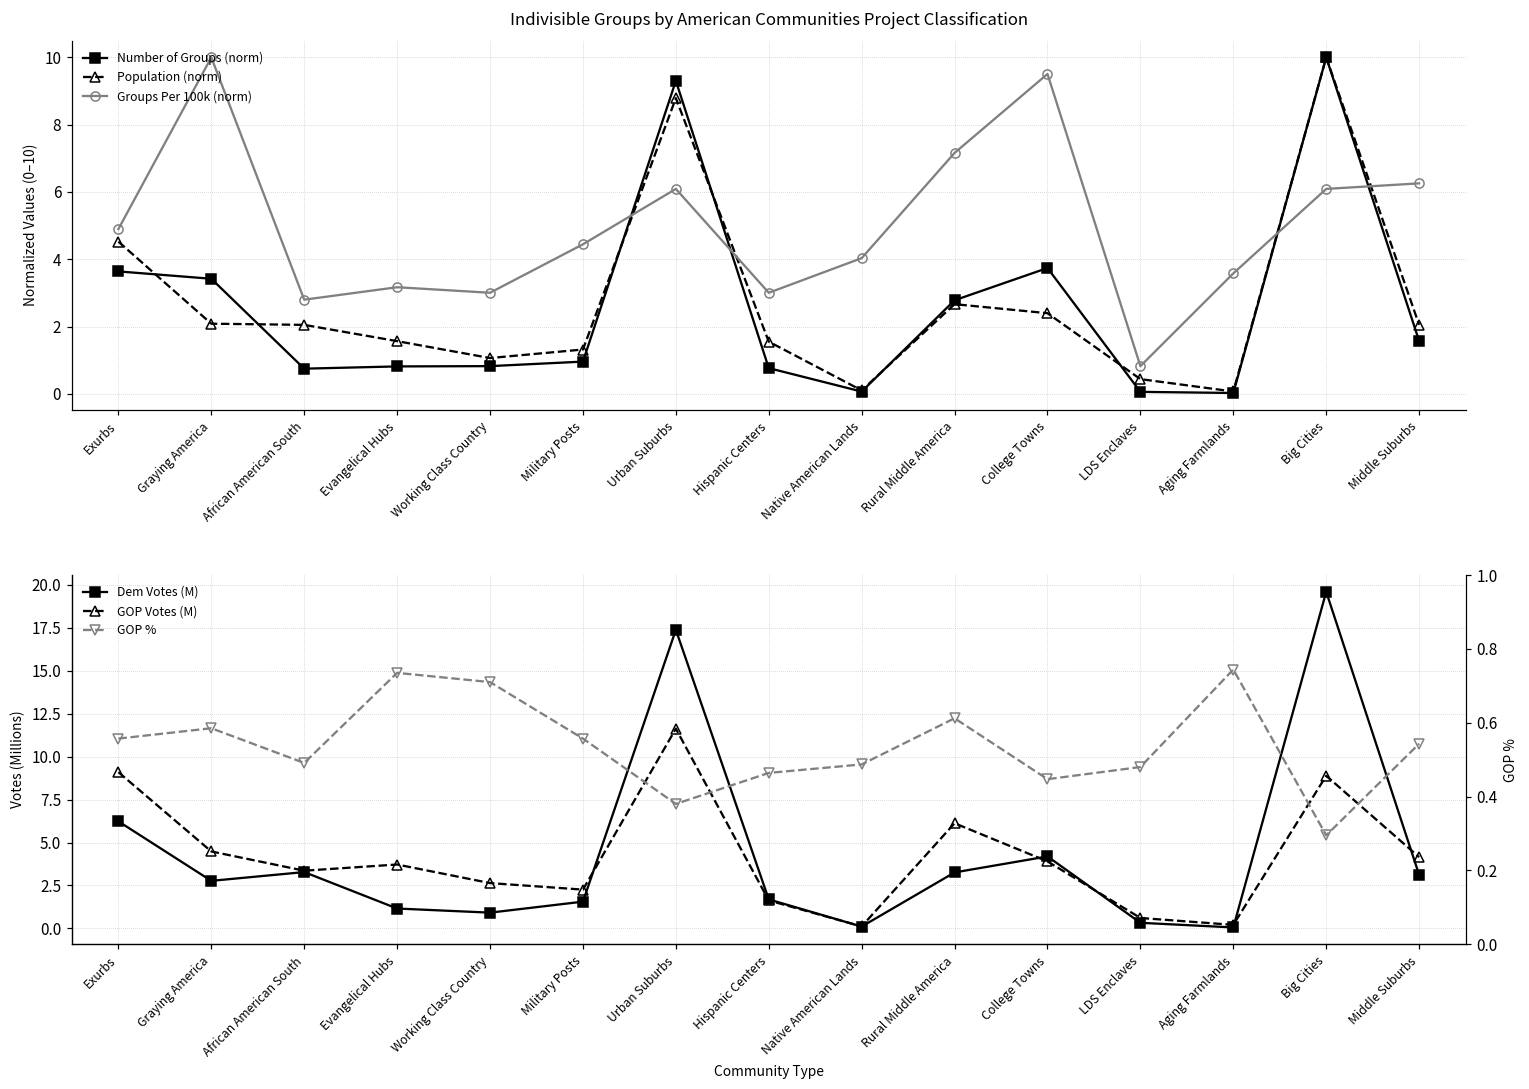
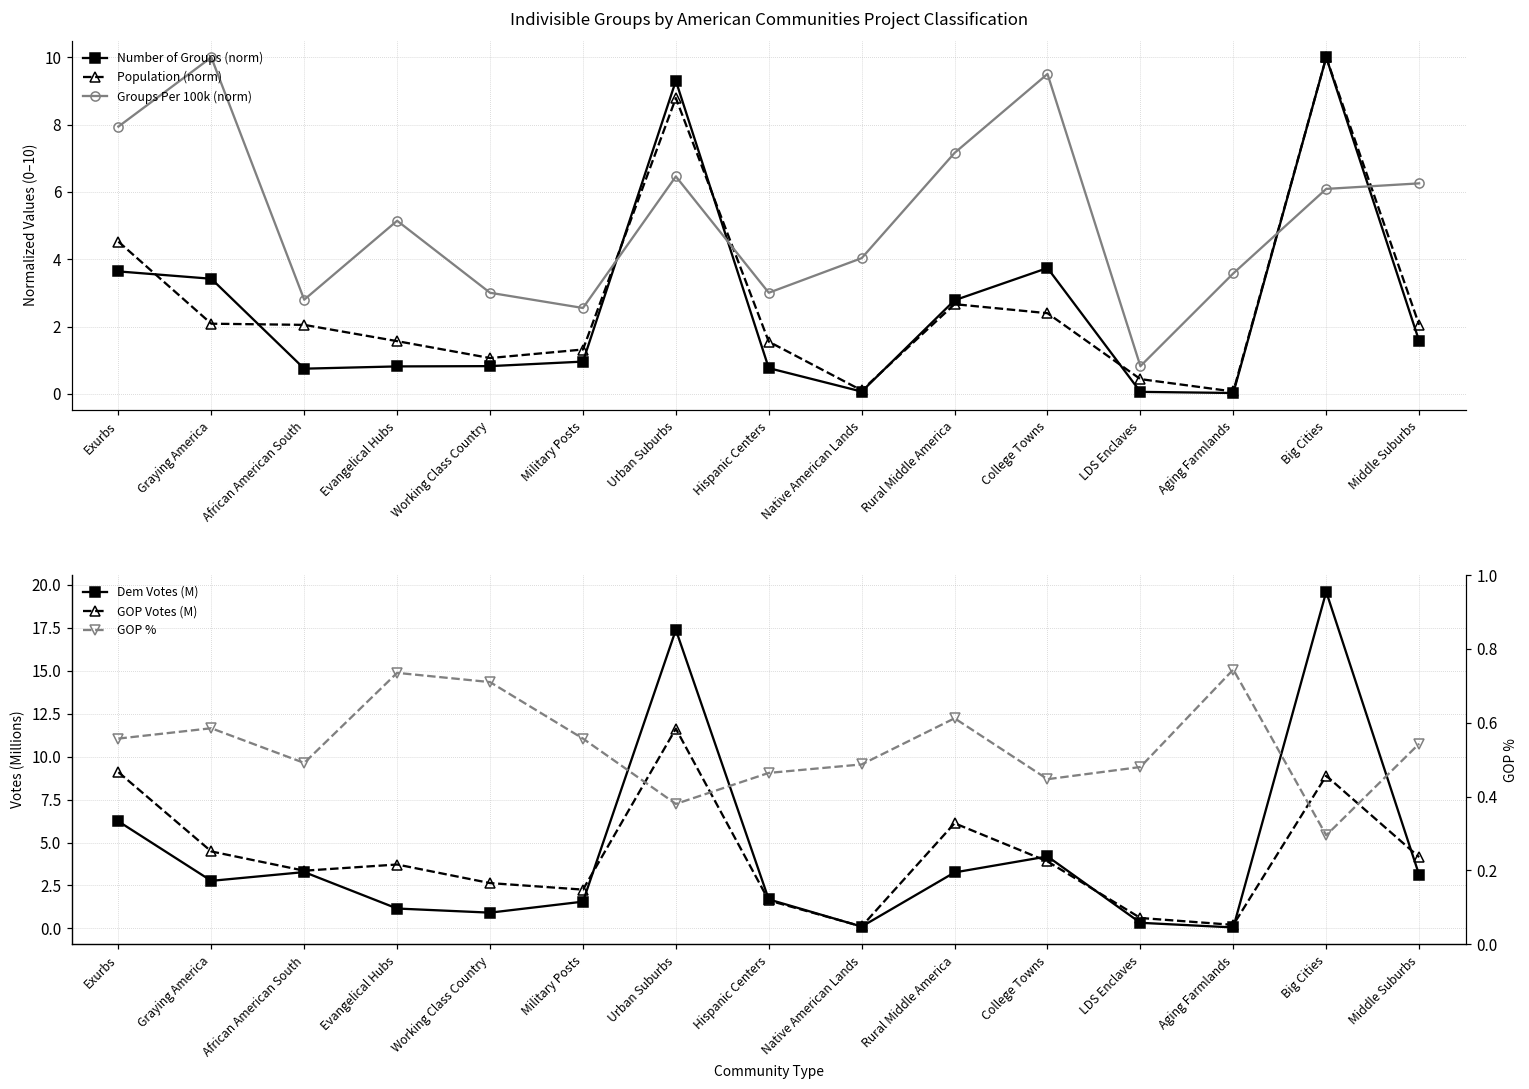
  {
    "Indivisible Groups by American Communities Project Classification": {
      "Groups Per 100k (norm)": {
-       "Exurbs": 4.9,
+       "Exurbs": 7.9,
        "Graying America": 10.0,
        "African American South": 2.8,
-       "Evangelical Hubs": 3.2,
+       "Evangelical Hubs": 5.1,
        "Working Class Country": 3.0,
-       "Military Posts": 4.4,
-       "Urban Suburbs": 6.1,
+       "Military Posts": 2.6,
+       "Urban Suburbs": 6.5,
        "Hispanic Centers": 3.0,
        "Native American Lands": 4.0,
        "Rural Middle America": 7.2,
        "College Towns": 9.5,
        "LDS Enclaves": 0.8,
        "Aging Farmlands": 3.6,
        "Big Cities": 6.1,
        "Middle Suburbs": 6.3
      }
    }
  }
